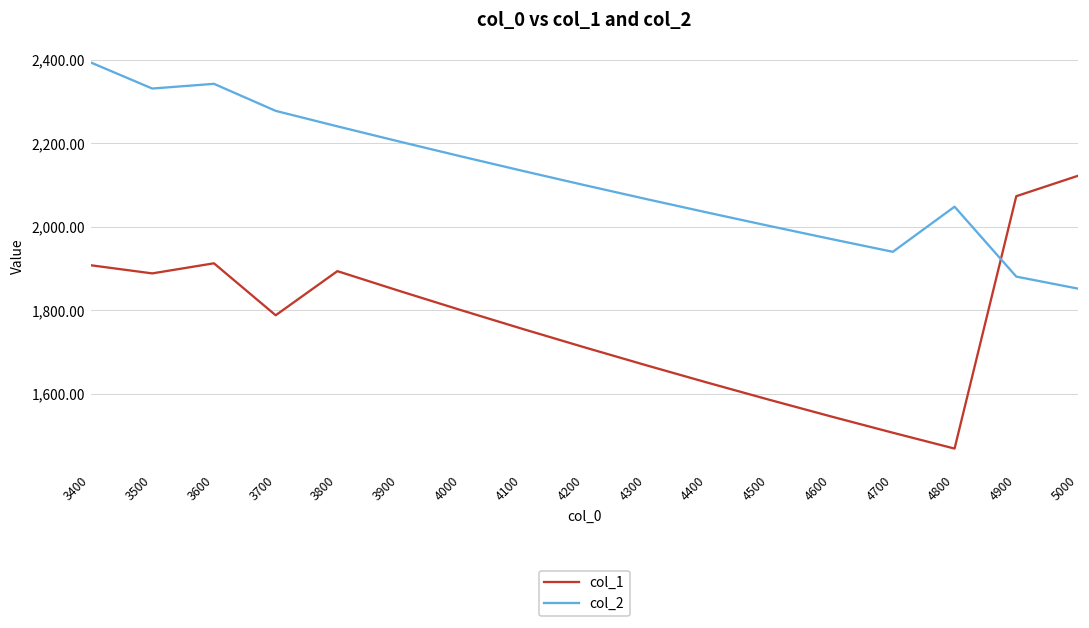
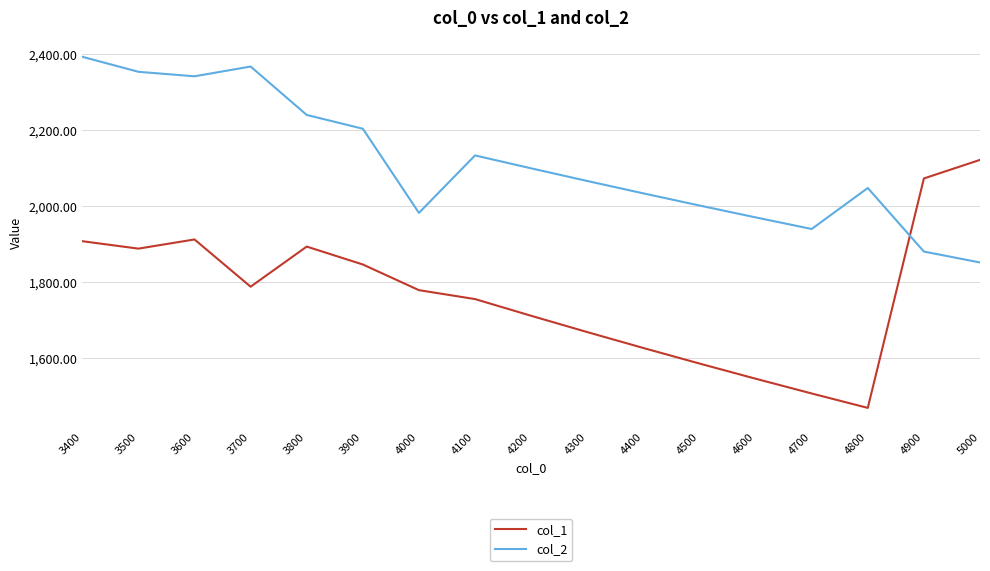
  {
    "col_1": {
      "3400": "1,910",
      "3500": "1,890",
      "3600": "1,910",
      "3700": "1,790",
      "3800": "1,890",
      "3900": "1,850",
-     "4000": "1,800",
+     "4000": "1,780",
      "4100": "1,760",
      "4200": "1,710",
      "4300": "1,670",
      "4400": "1,630",
      "4500": "1,590",
      "4600": "1,550",
      "4700": "1,510",
      "4800": "1,470",
      "4900": "2,070",
      "5000": "2,120"
    },
    "col_2": {
      "3400": "2,390",
-     "3500": "2,330",
+     "3500": "2,350",
      "3600": "2,340",
-     "3700": "2,280",
+     "3700": "2,370",
      "3800": "2,240",
      "3900": "2,200",
-     "4000": "2,170",
+     "4000": "1,980",
      "4100": "2,130",
      "4200": "2,100",
      "4300": "2,070",
      "4400": "2,030",
      "4500": "2,000",
      "4600": "1,970",
      "4700": "1,940",
      "4800": "2,050",
      "4900": "1,880",
      "5000": "1,850"
    }
  }
